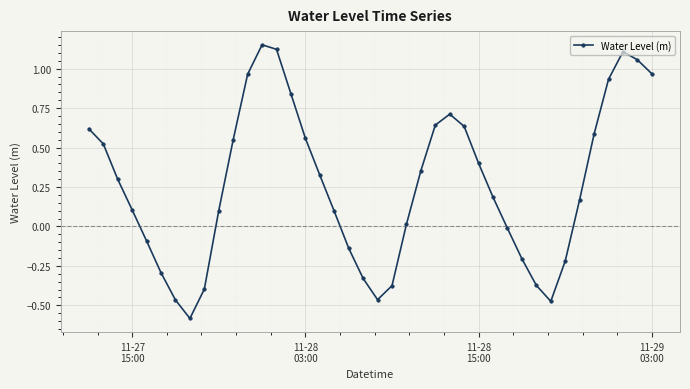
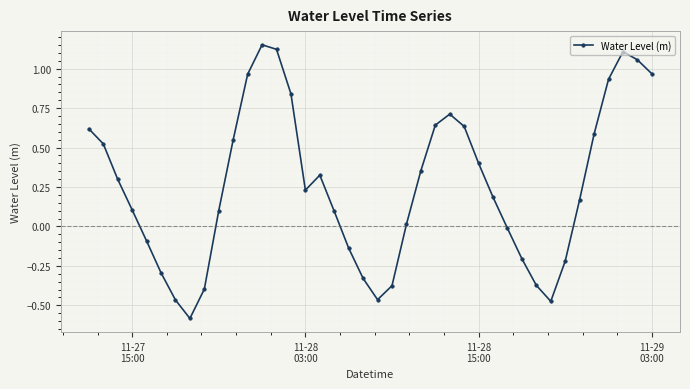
  {
    "11-27 15:00": 0.11,
-   "11-28 03:00": 0.56,
+   "11-28 03:00": 0.23,
    "11-28 15:00": 0.40,
    "11-29 03:00": 0.97
  }
